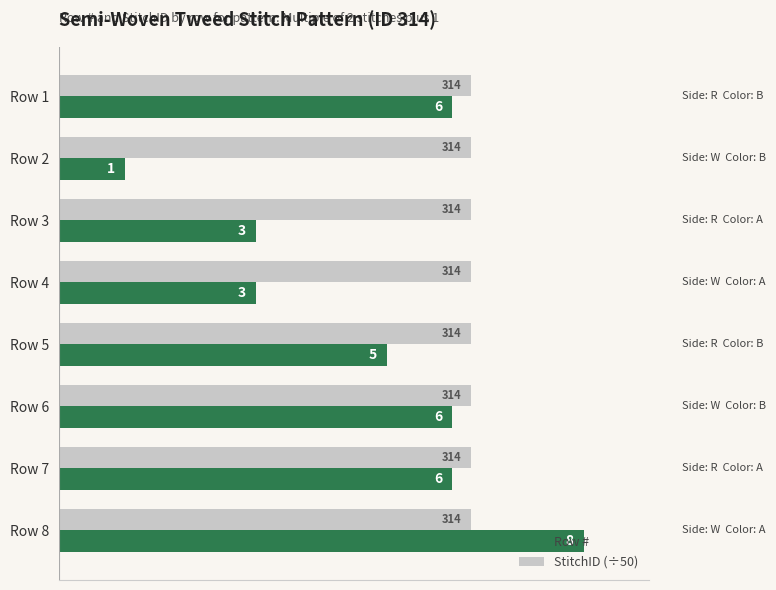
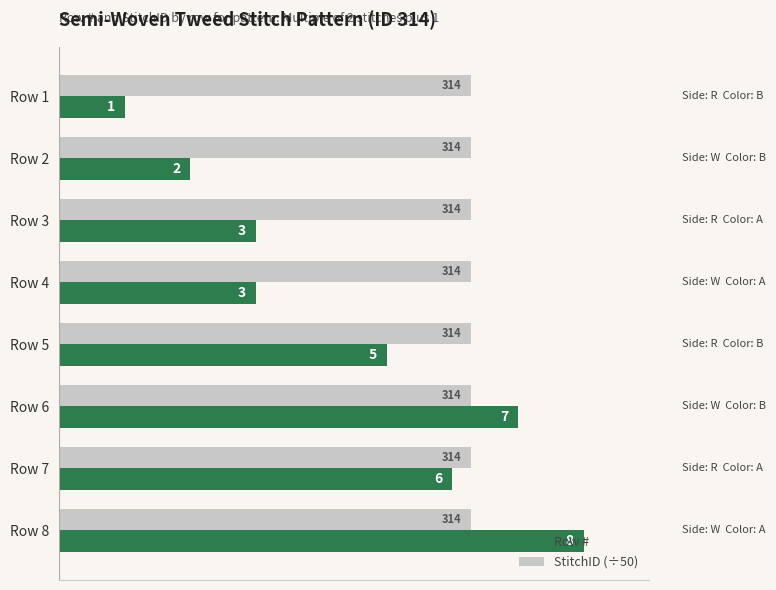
  {
    "Row #": {
-     "Row 1": 6,
-     "Row 2": 1,
+     "Row 1": 1,
+     "Row 2": 2,
      "Row 3": 3,
      "Row 4": 3,
      "Row 5": 5,
-     "Row 6": 6,
+     "Row 6": 7,
      "Row 7": 6,
      "Row 8": 8
    }
  }
